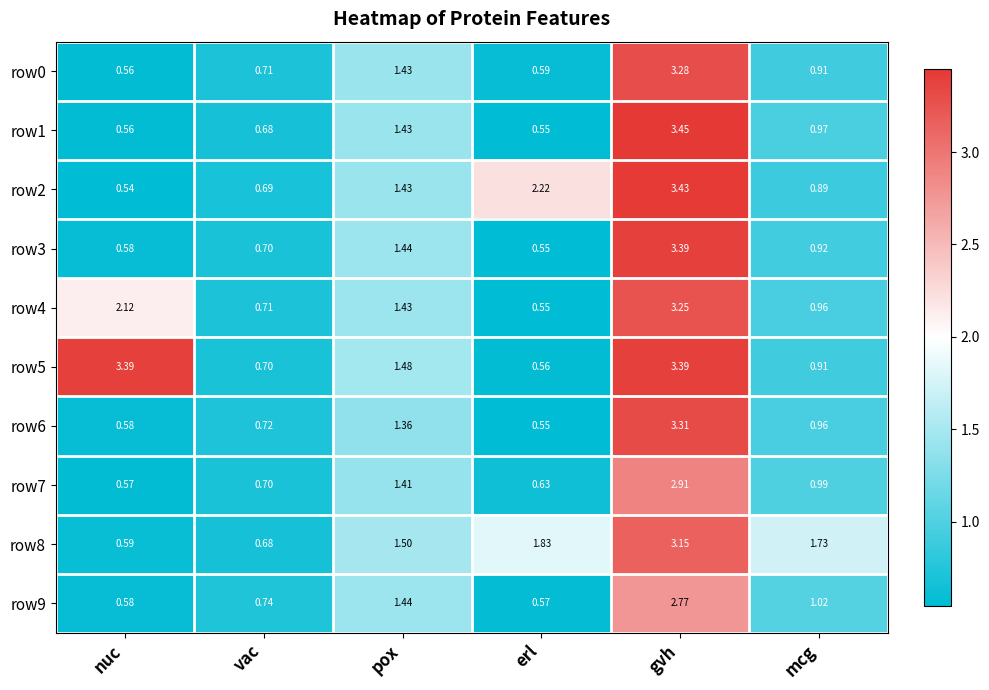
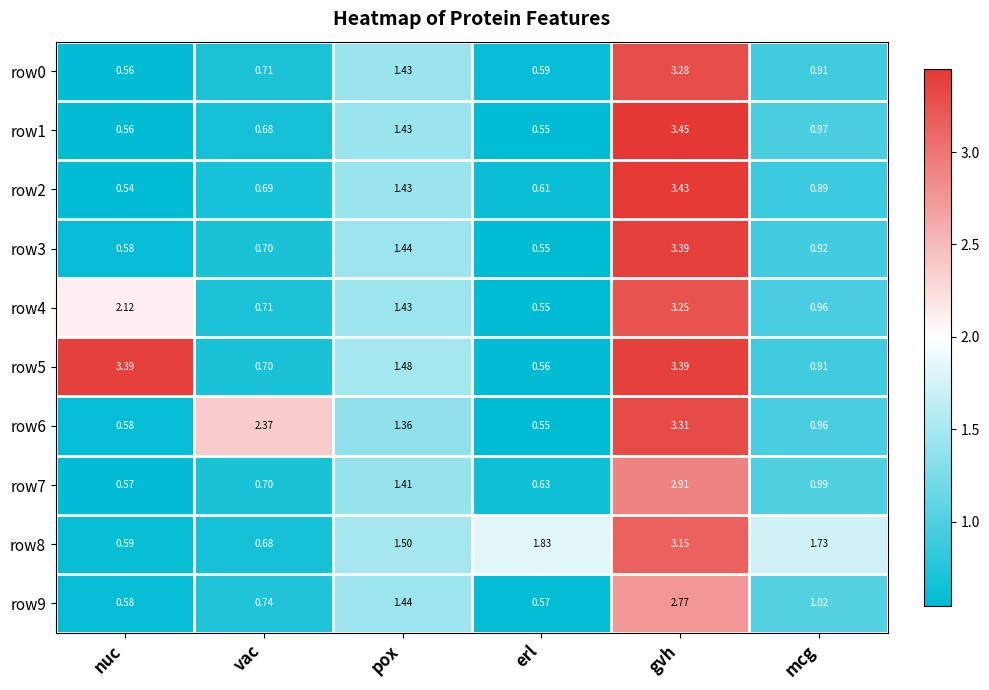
  {
    "row0": {
      "nuc": 0.56,
      "vac": 0.71,
      "pox": 1.43,
      "erl": 0.59,
      "gvh": 3.28,
      "mcg": 0.91
    },
    "row1": {
      "nuc": 0.56,
      "vac": 0.68,
      "pox": 1.43,
      "erl": 0.55,
      "gvh": 3.45,
      "mcg": 0.97
    },
    "row2": {
      "nuc": 0.54,
      "vac": 0.69,
      "pox": 1.43,
-     "erl": 2.22,
+     "erl": 0.61,
      "gvh": 3.43,
      "mcg": 0.89
    },
    "row3": {
      "nuc": 0.58,
      "vac": 0.70,
      "pox": 1.44,
      "erl": 0.55,
      "gvh": 3.39,
      "mcg": 0.92
    },
    "row4": {
      "nuc": 2.12,
      "vac": 0.71,
      "pox": 1.43,
      "erl": 0.55,
      "gvh": 3.25,
      "mcg": 0.96
    },
    "row5": {
      "nuc": 3.39,
      "vac": 0.70,
      "pox": 1.48,
      "erl": 0.56,
      "gvh": 3.39,
      "mcg": 0.91
    },
    "row6": {
      "nuc": 0.58,
-     "vac": 0.72,
+     "vac": 2.37,
      "pox": 1.36,
      "erl": 0.55,
      "gvh": 3.31,
      "mcg": 0.96
    },
    "row7": {
      "nuc": 0.57,
      "vac": 0.70,
      "pox": 1.41,
      "erl": 0.63,
      "gvh": 2.91,
      "mcg": 0.99
    },
    "row8": {
      "nuc": 0.59,
      "vac": 0.68,
      "pox": 1.50,
      "erl": 1.83,
      "gvh": 3.15,
      "mcg": 1.73
    },
    "row9": {
      "nuc": 0.58,
      "vac": 0.74,
      "pox": 1.44,
      "erl": 0.57,
      "gvh": 2.77,
      "mcg": 1.02
    }
  }
